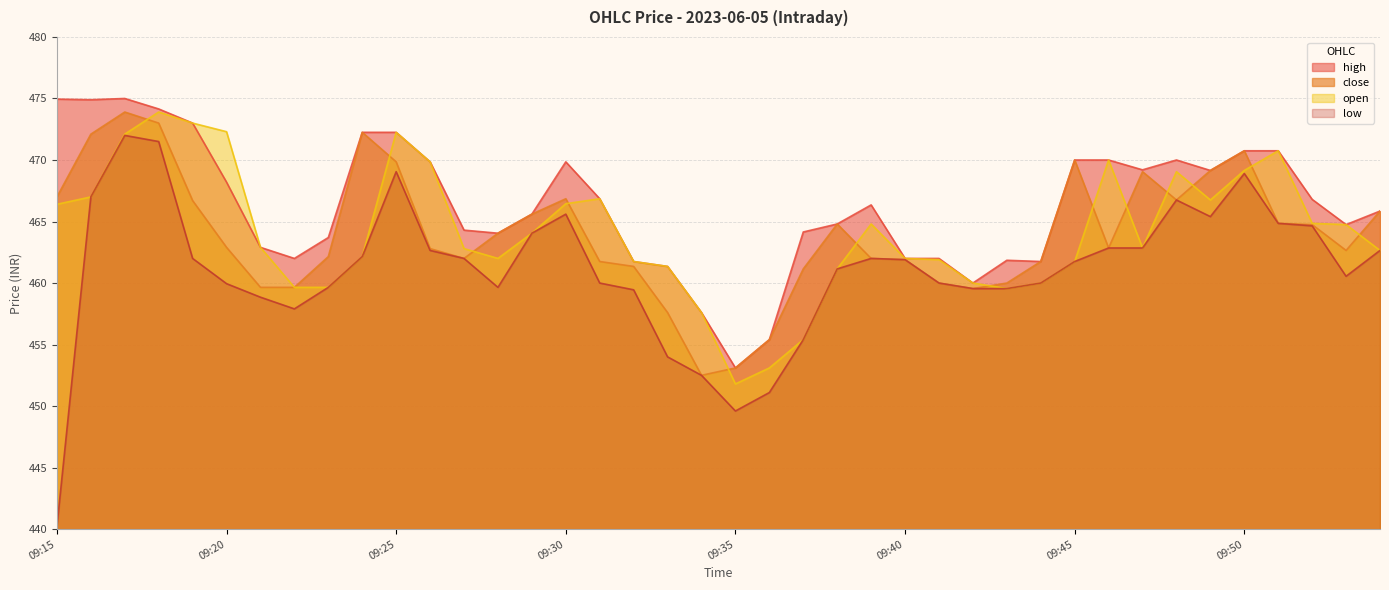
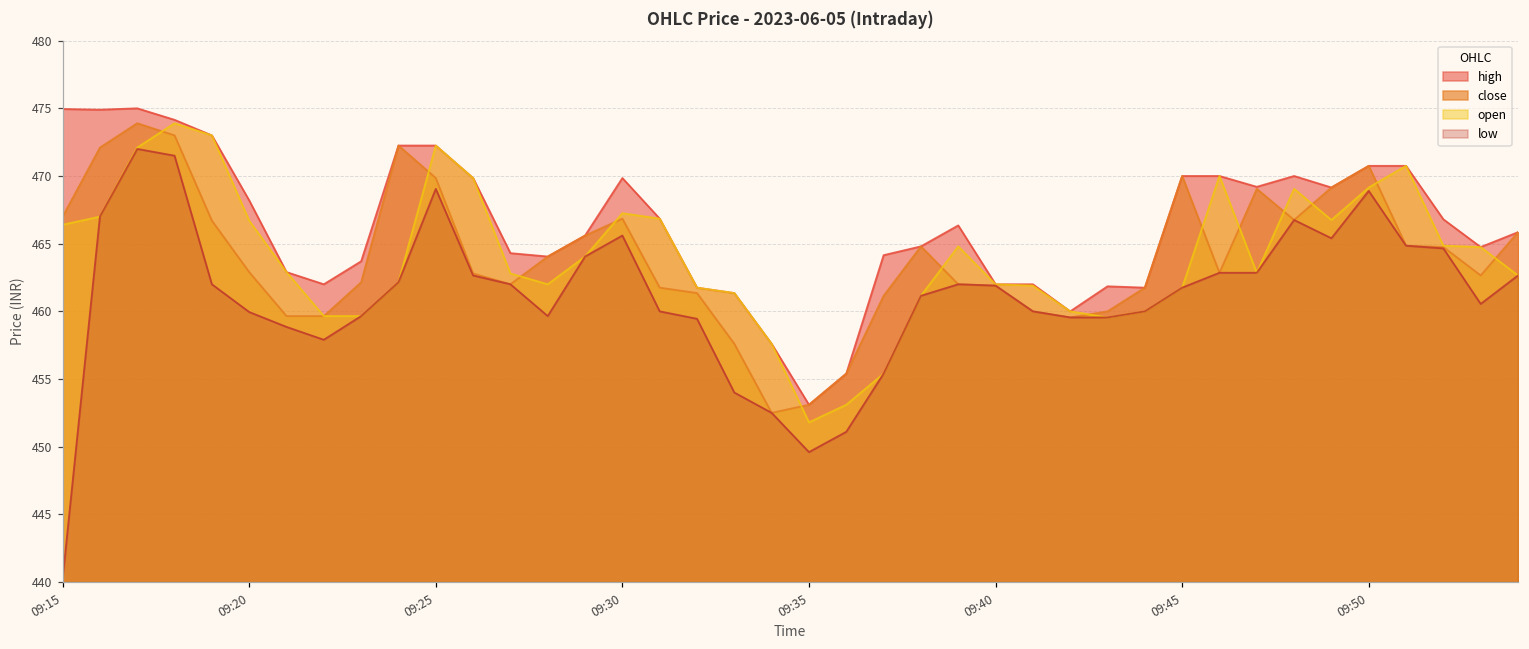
  {
    "open": {
      "09:15": 466.4,
-     "09:20": 472.3,
-     "09:30": 466.5,
+     "09:20": 466.7,
+     "09:30": 467.3,
      "09:35": 451.8,
      "09:50": 469.2
    }
  }
